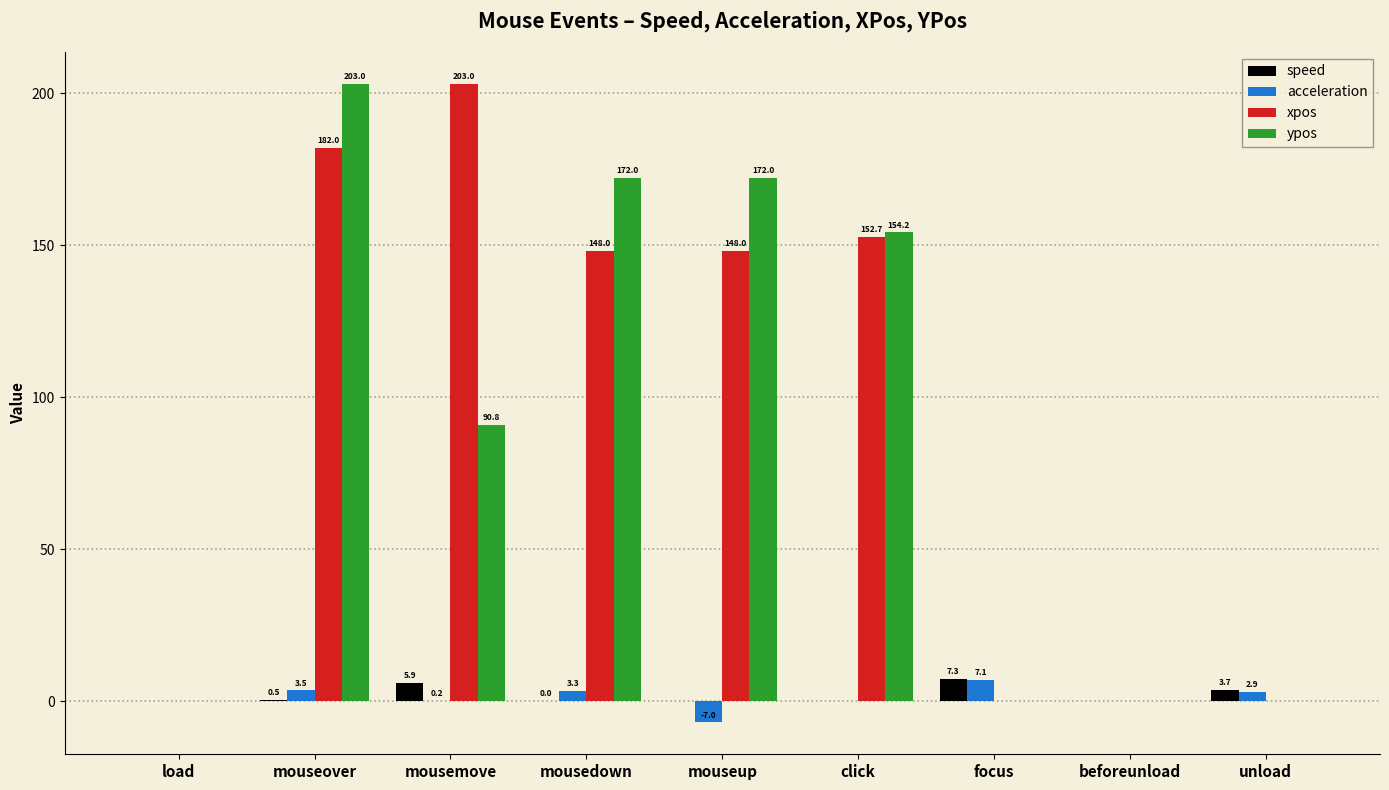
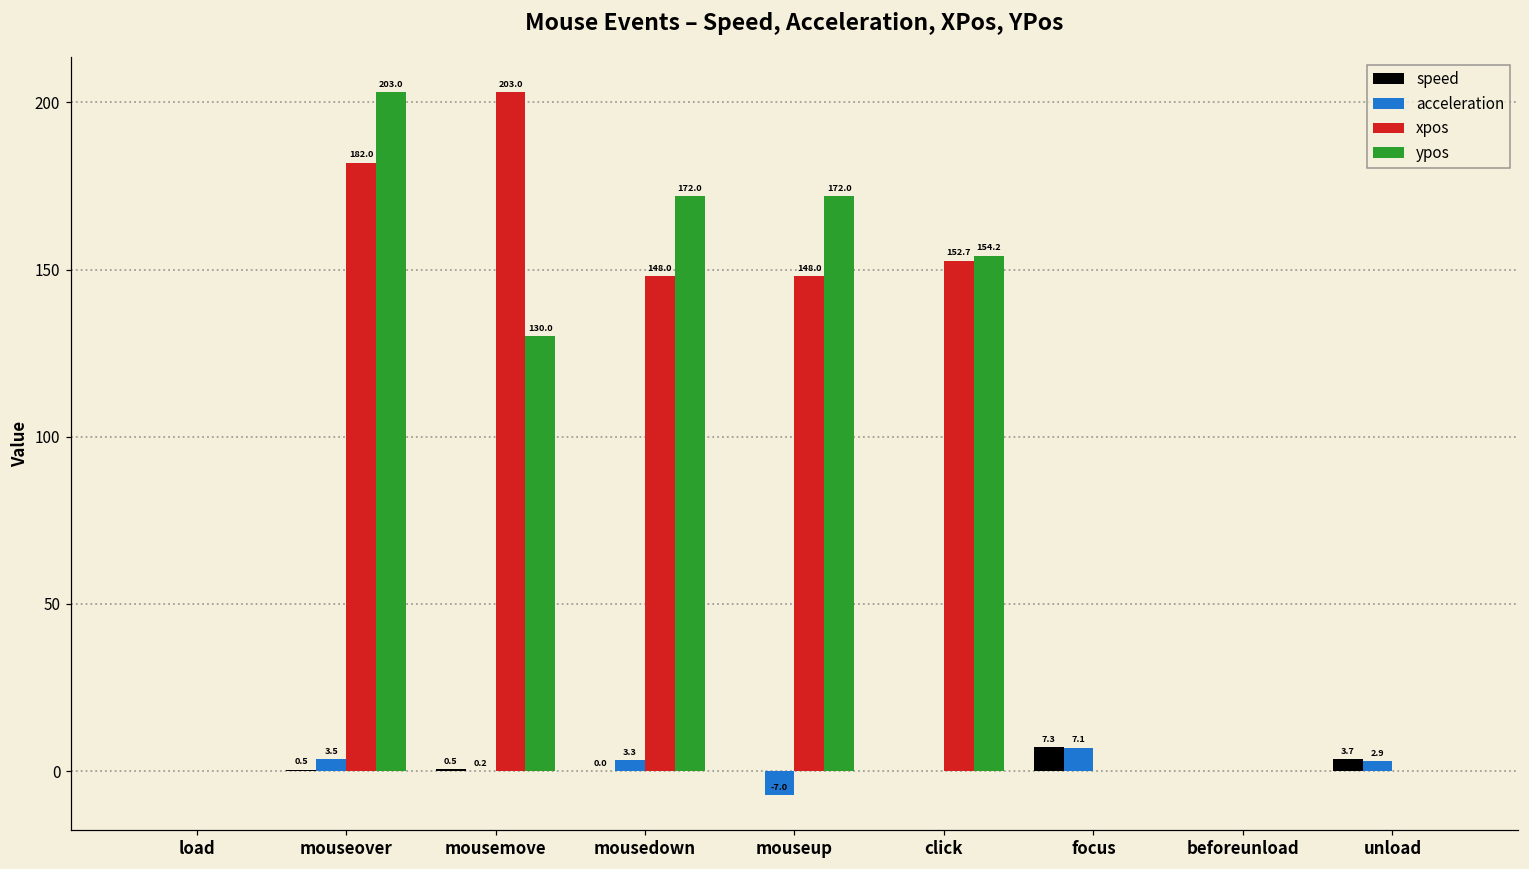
  {
    "speed": {
      "mouseover": 0.5,
-     "mousemove": 5.9,
+     "mousemove": 0.5,
      "mousedown": 0.0,
      "focus": 7.3,
      "unload": 3.7
    },
    "acceleration": {
      "mouseover": 3.5,
      "mousemove": 0.2,
      "mousedown": 3.3,
      "mouseup": -7.0,
      "focus": 7.1,
      "unload": 2.9
    },
    "xpos": {
      "mouseover": 182.0,
      "mousemove": 203.0,
      "mousedown": 148.0,
      "mouseup": 148.0,
      "click": 152.7
    },
    "ypos": {
      "mouseover": 203.0,
-     "mousemove": 90.8,
+     "mousemove": 130.0,
      "mousedown": 172.0,
      "mouseup": 172.0,
      "click": 154.2
    }
  }
